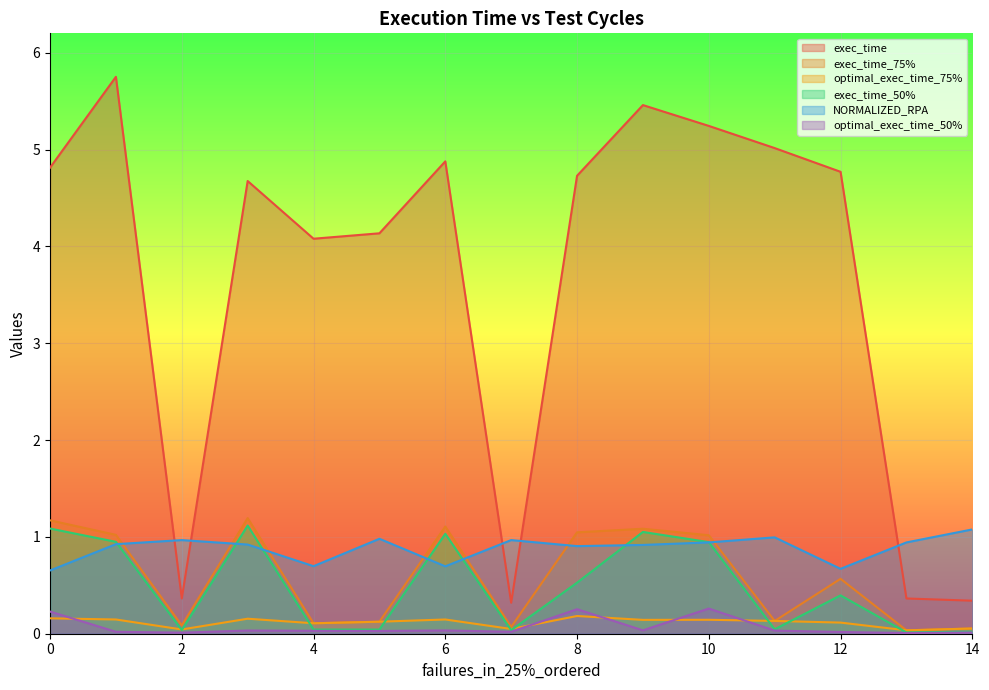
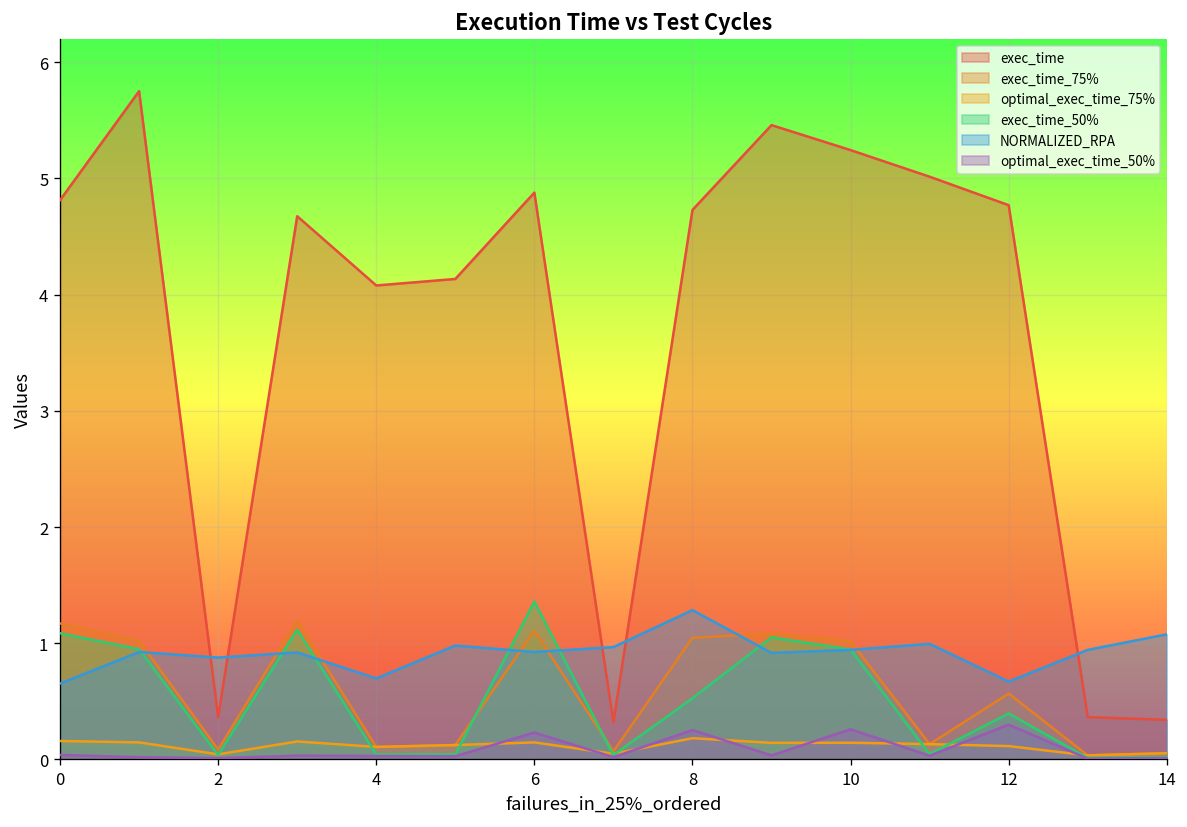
  {
    "exec_time_50%": {
      "0": 1.1,
-     "6": 1.0,
+     "6": 1.4,
      "8": 0.5,
      "12": 0.4
    },
    "NORMALIZED_RPA": {
      "0": 0.7,
-     "2": 1.0,
+     "2": 0.9,
      "4": 0.7,
-     "6": 0.7,
-     "8": 0.9,
+     "6": 0.9,
+     "8": 1.3,
      "12": 0.7,
      "14": 1.1
    },
    "optimal_exec_time_50%": {
-     "0": 0.2,
+     "0": 0.0,
      "2": 0.0,
-     "6": 0.0,
+     "6": 0.2,
      "8": 0.3,
      "10": 0.3,
-     "12": 0.0
+     "12": 0.3
    }
  }
